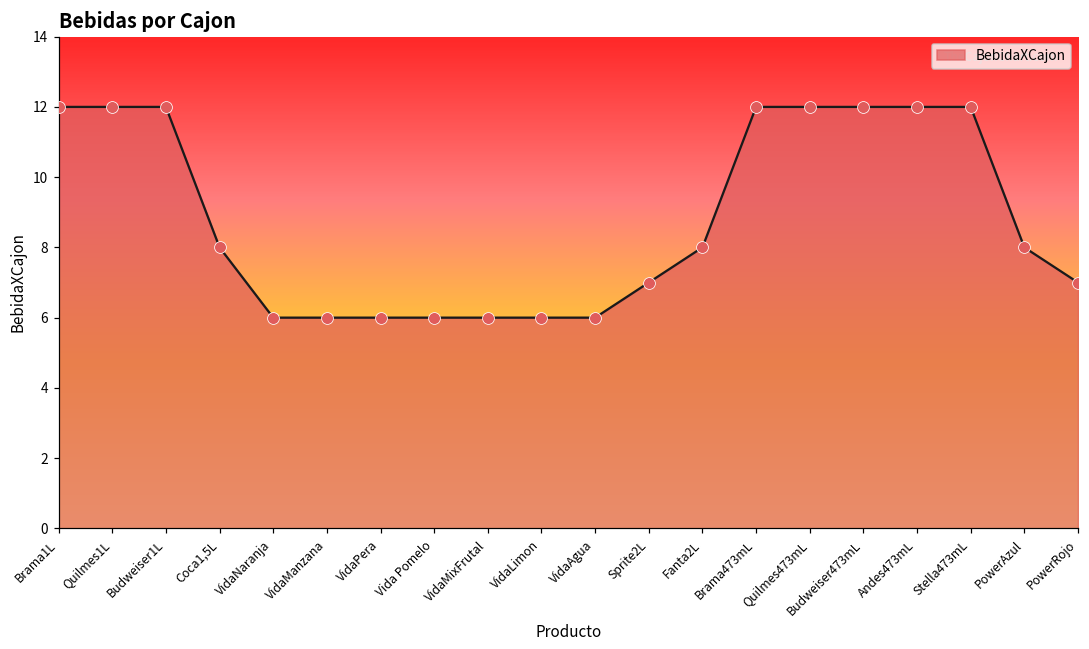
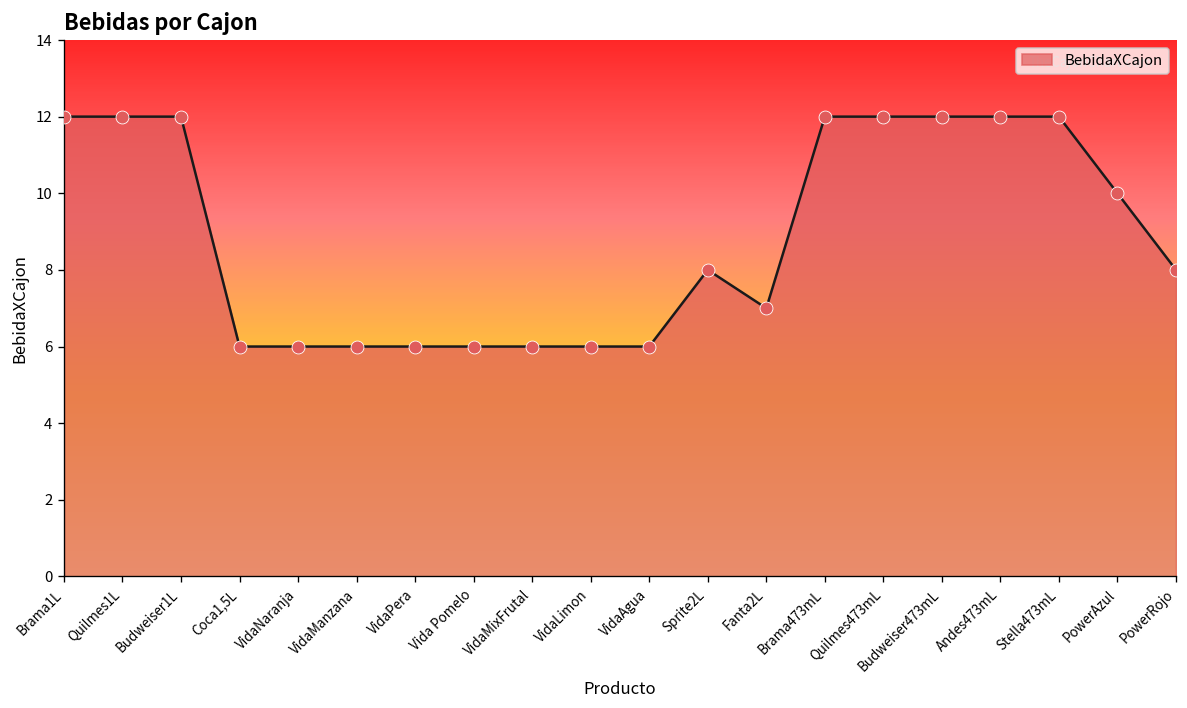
  {
    "Brama1L": 12,
    "Quilmes1L": 12,
    "Budweiser1L": 12,
-   "Coca1,5L": 8,
+   "Coca1,5L": 6,
    "VidaNaranja": 6,
    "VidaManzana": 6,
    "VidaPera": 6,
    "Vida Pomelo": 6,
    "VidaMixFrutal": 6,
    "VidaLimon": 6,
    "VidaAgua": 6,
-   "Sprite2L": 7,
-   "Fanta2L": 8,
+   "Sprite2L": 8,
+   "Fanta2L": 7,
    "Brama473mL": 12,
    "Quilmes473mL": 12,
    "Budweiser473mL": 12,
    "Andes473mL": 12,
    "Stella473mL": 12,
-   "PowerAzul": 8,
-   "PowerRojo": 7
+   "PowerAzul": 10,
+   "PowerRojo": 8
  }
